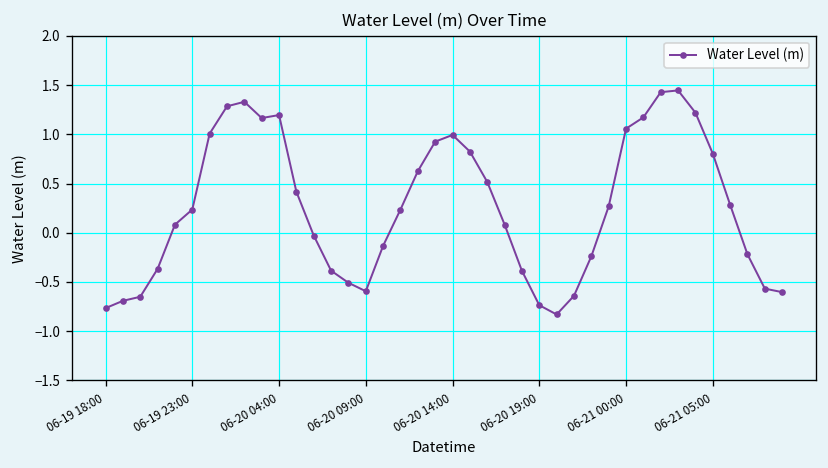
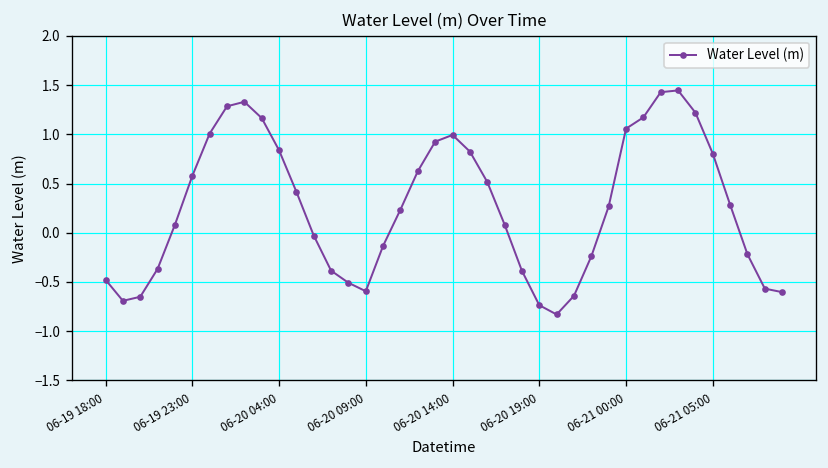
  {
-   "06-19 18:00": -0.8,
-   "06-19 23:00": 0.2,
-   "06-20 04:00": 1.2,
+   "06-19 18:00": -0.5,
+   "06-19 23:00": 0.6,
+   "06-20 04:00": 0.8,
    "06-20 09:00": -0.6,
    "06-20 14:00": 1.0,
    "06-20 19:00": -0.7,
    "06-21 00:00": 1.1,
    "06-21 05:00": 0.8
  }
